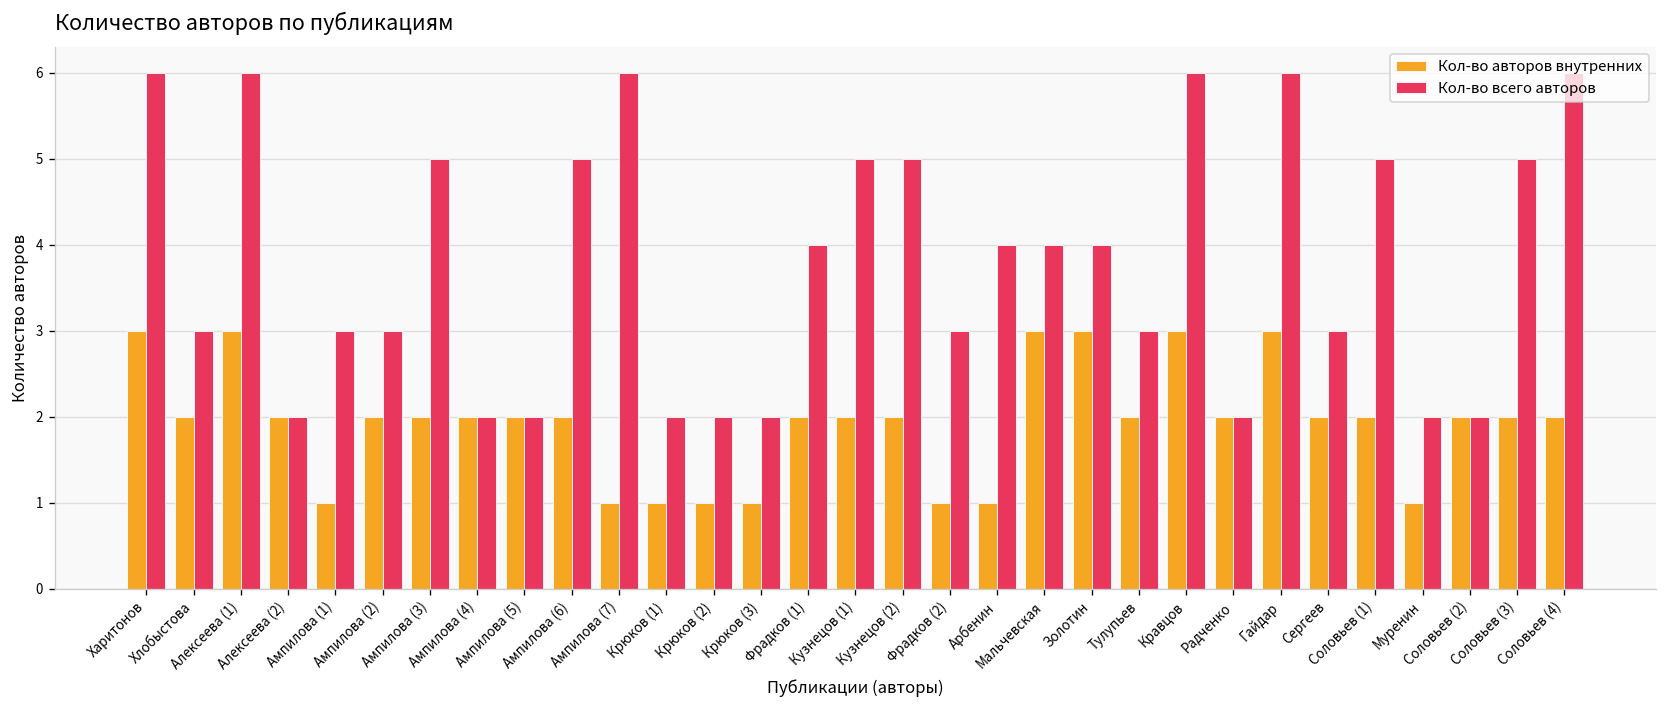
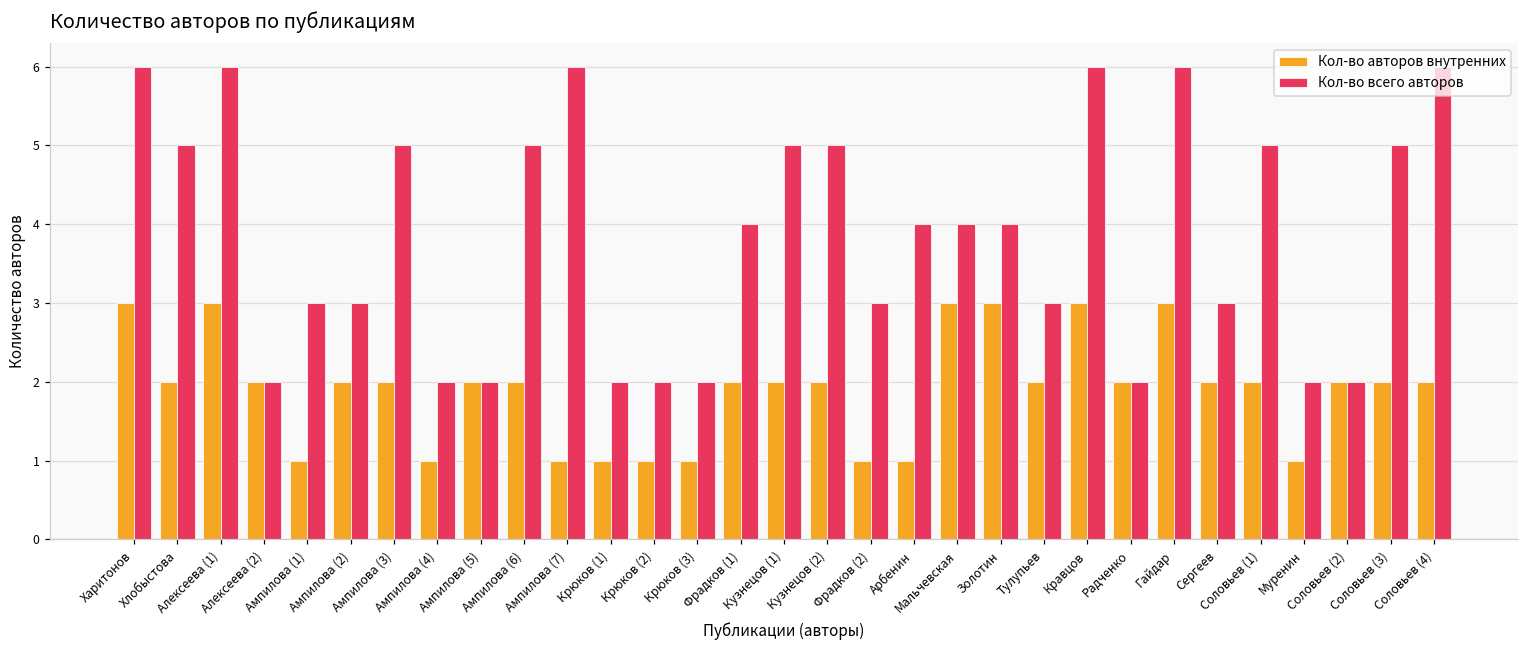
  {
    "Кол-во авторов внутренних": {
      "Харитонов": 3,
      "Хлобыстова": 2,
      "Алексеева (1)": 3,
      "Алексеева (2)": 2,
      "Ампилова (1)": 1,
      "Ампилова (2)": 2,
      "Ампилова (3)": 2,
-     "Ампилова (4)": 2,
+     "Ампилова (4)": 1,
      "Ампилова (5)": 2,
      "Ампилова (6)": 2,
      "Ампилова (7)": 1,
      "Крюков (1)": 1,
      "Крюков (2)": 1,
      "Крюков (3)": 1,
      "Фрадков (1)": 2,
      "Кузнецов (1)": 2,
      "Кузнецов (2)": 2,
      "Фрадков (2)": 1,
      "Арбенин": 1,
      "Мальчевская": 3,
      "Золотин": 3,
      "Тулупьев": 2,
      "Кравцов": 3,
      "Радченко": 2,
      "Гайдар": 3,
      "Сергеев": 2,
      "Соловьев (1)": 2,
      "Муренин": 1,
      "Соловьев (2)": 2,
      "Соловьев (3)": 2,
      "Соловьев (4)": 2
    },
    "Кол-во всего авторов": {
      "Харитонов": 6,
-     "Хлобыстова": 3,
+     "Хлобыстова": 5,
      "Алексеева (1)": 6,
      "Алексеева (2)": 2,
      "Ампилова (1)": 3,
      "Ампилова (2)": 3,
      "Ампилова (3)": 5,
      "Ампилова (4)": 2,
      "Ампилова (5)": 2,
      "Ампилова (6)": 5,
      "Ампилова (7)": 6,
      "Крюков (1)": 2,
      "Крюков (2)": 2,
      "Крюков (3)": 2,
      "Фрадков (1)": 4,
      "Кузнецов (1)": 5,
      "Кузнецов (2)": 5,
      "Фрадков (2)": 3,
      "Арбенин": 4,
      "Мальчевская": 4,
      "Золотин": 4,
      "Тулупьев": 3,
      "Кравцов": 6,
      "Радченко": 2,
      "Гайдар": 6,
      "Сергеев": 3,
      "Соловьев (1)": 5,
      "Муренин": 2,
      "Соловьев (2)": 2,
      "Соловьев (3)": 5
    }
  }
